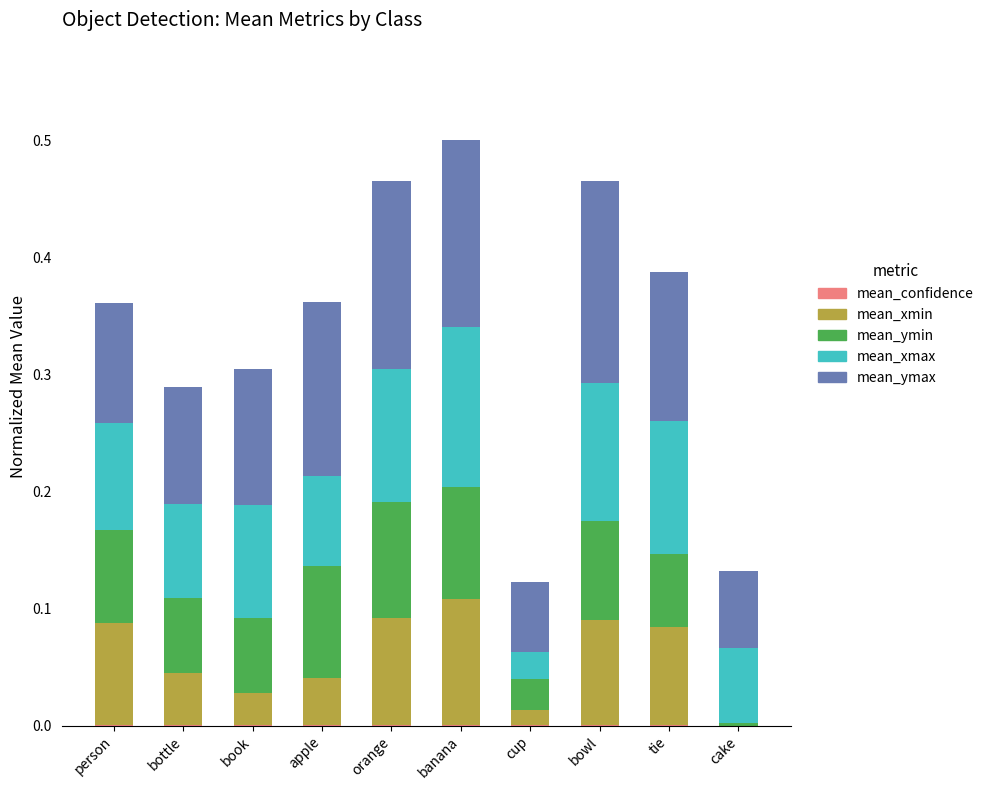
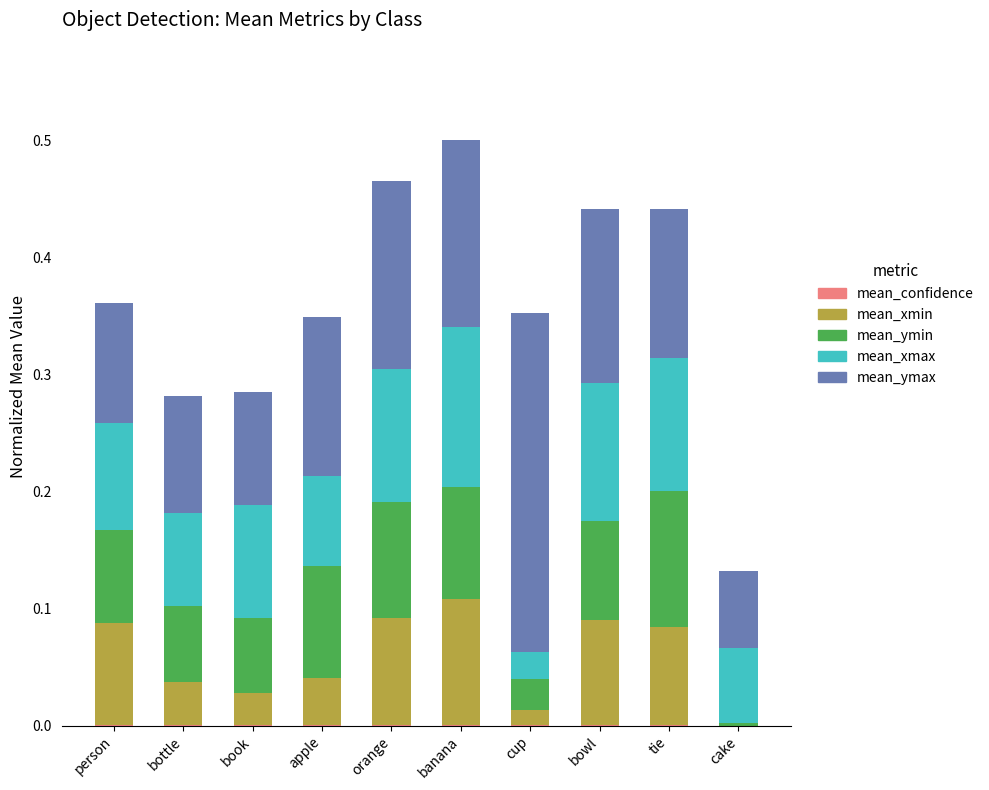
  {
    "mean_xmin": {
      "person": 0.087,
-     "bottle": 0.045,
+     "bottle": 0.038,
      "book": 0.028,
      "apple": 0.041,
      "orange": 0.091,
      "banana": 0.108,
      "cup": 0.013,
      "bowl": 0.090,
      "tie": 0.084,
      "cake": 0.000
    },
    "mean_ymin": {
      "person": 0.080,
      "bottle": 0.064,
      "book": 0.064,
      "apple": 0.096,
      "orange": 0.100,
      "banana": 0.096,
      "cup": 0.026,
      "bowl": 0.085,
-     "tie": 0.062,
+     "tie": 0.116,
      "cake": 0.003
    },
    "mean_xmax": {
      "person": 0.091,
      "bottle": 0.080,
      "book": 0.097,
      "apple": 0.076,
      "orange": 0.113,
      "banana": 0.137,
      "cup": 0.023,
      "bowl": 0.118,
      "tie": 0.114,
      "cake": 0.064
    },
    "mean_ymax": {
      "person": 0.102,
      "bottle": 0.100,
-     "book": 0.116,
-     "apple": 0.149,
+     "book": 0.097,
+     "apple": 0.136,
      "orange": 0.161,
      "banana": 0.160,
-     "cup": 0.060,
-     "bowl": 0.172,
+     "cup": 0.290,
+     "bowl": 0.149,
      "tie": 0.128,
      "cake": 0.066
    }
  }
